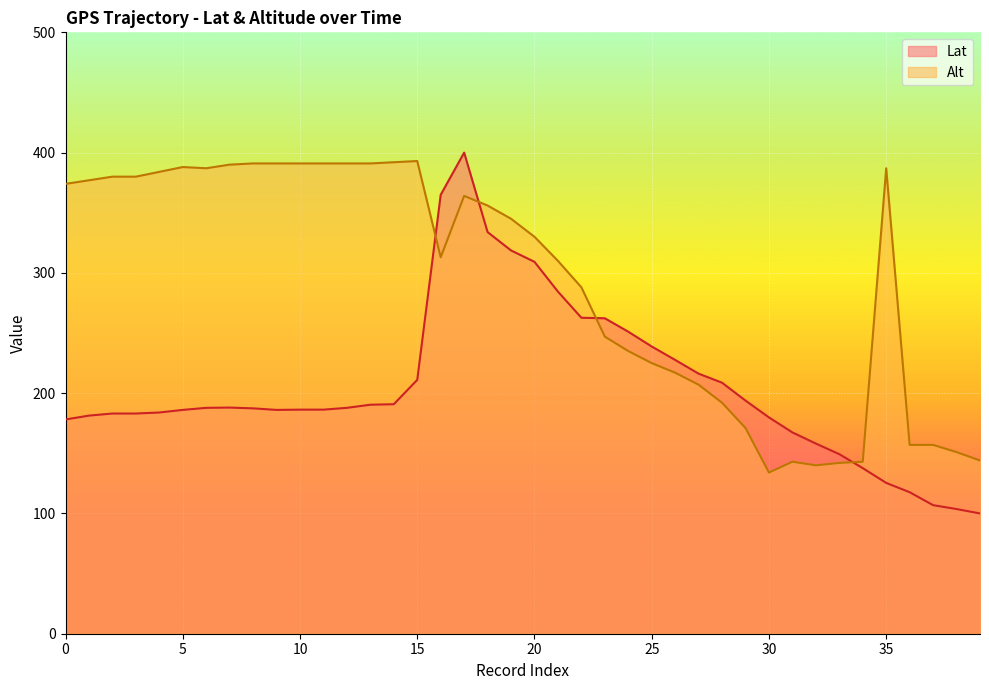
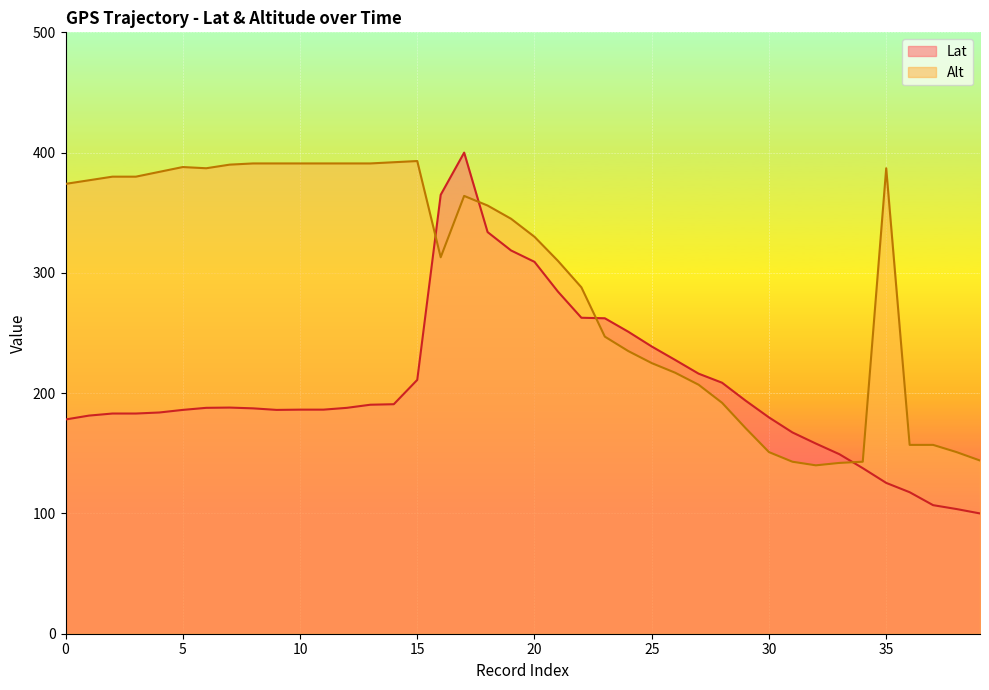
  {
    "Lat": {
      "0": 178,
      "5": 186,
      "10": 186,
      "15": 211,
      "20": 309,
      "25": 239,
      "30": 180,
      "35": 125
    },
    "Alt": {
      "0": 374,
      "5": 388,
      "10": 391,
      "15": 393,
      "20": 330,
      "25": 225,
-     "30": 134,
+     "30": 151,
      "35": 387
    }
  }
